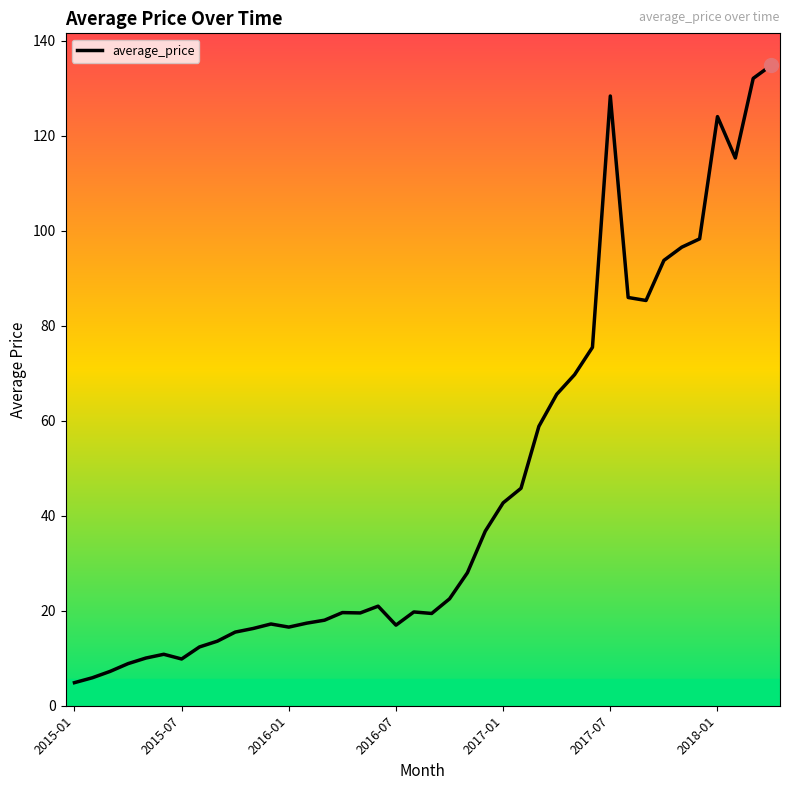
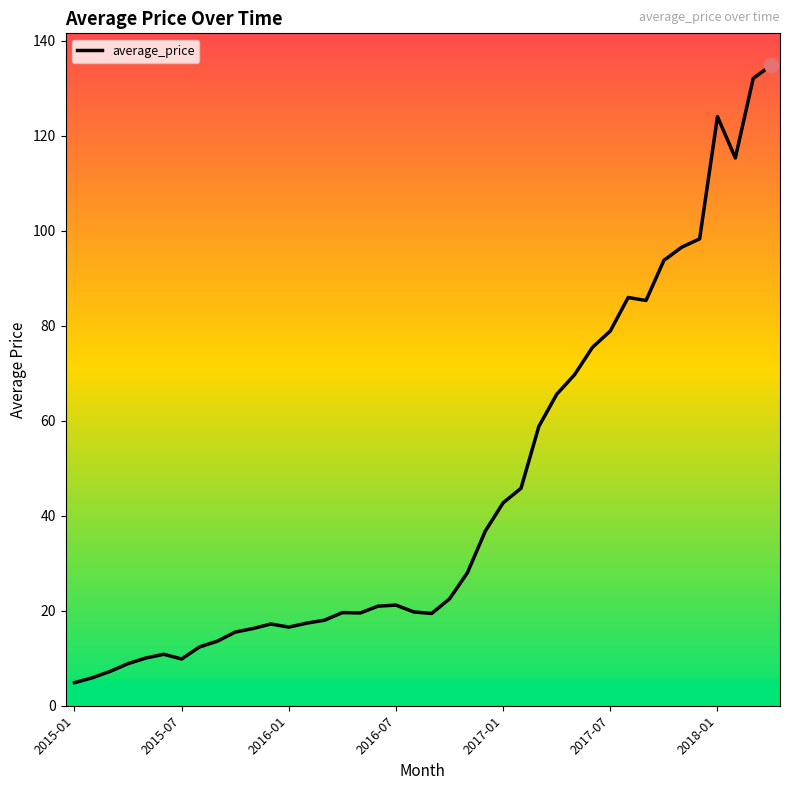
  {
    "average_price": {
      "2015-07": 10,
      "2016-01": 17,
-     "2016-07": 17,
+     "2016-07": 21,
      "2017-01": 43,
-     "2017-07": 128,
+     "2017-07": 79,
      "2018-01": 124
    }
  }
